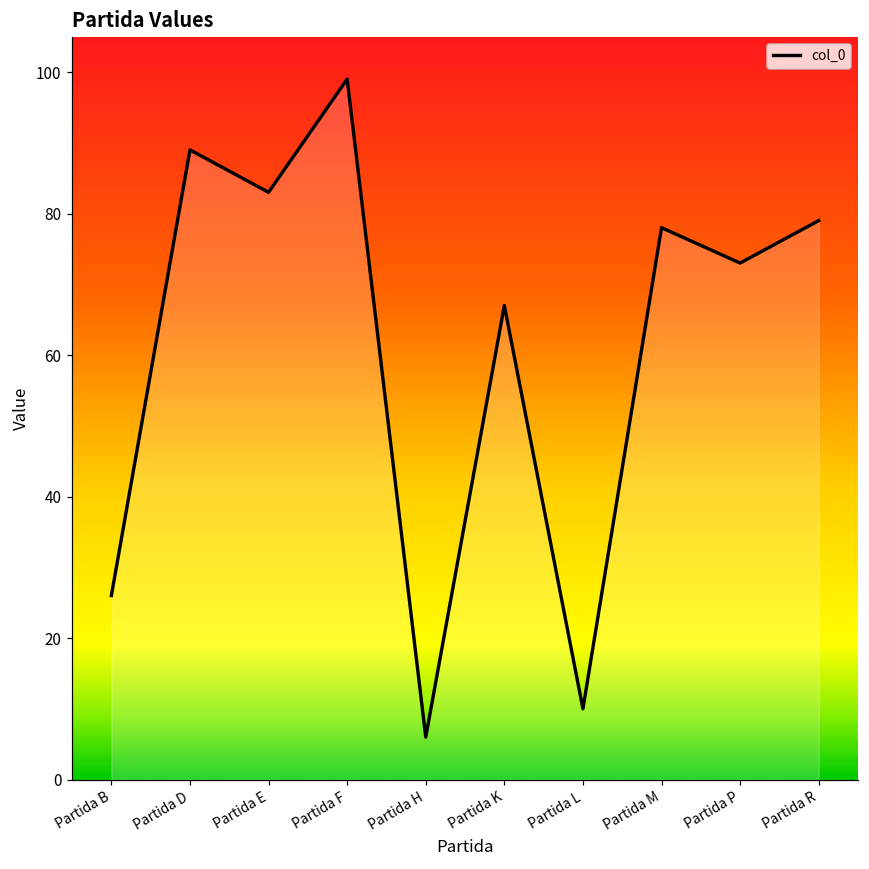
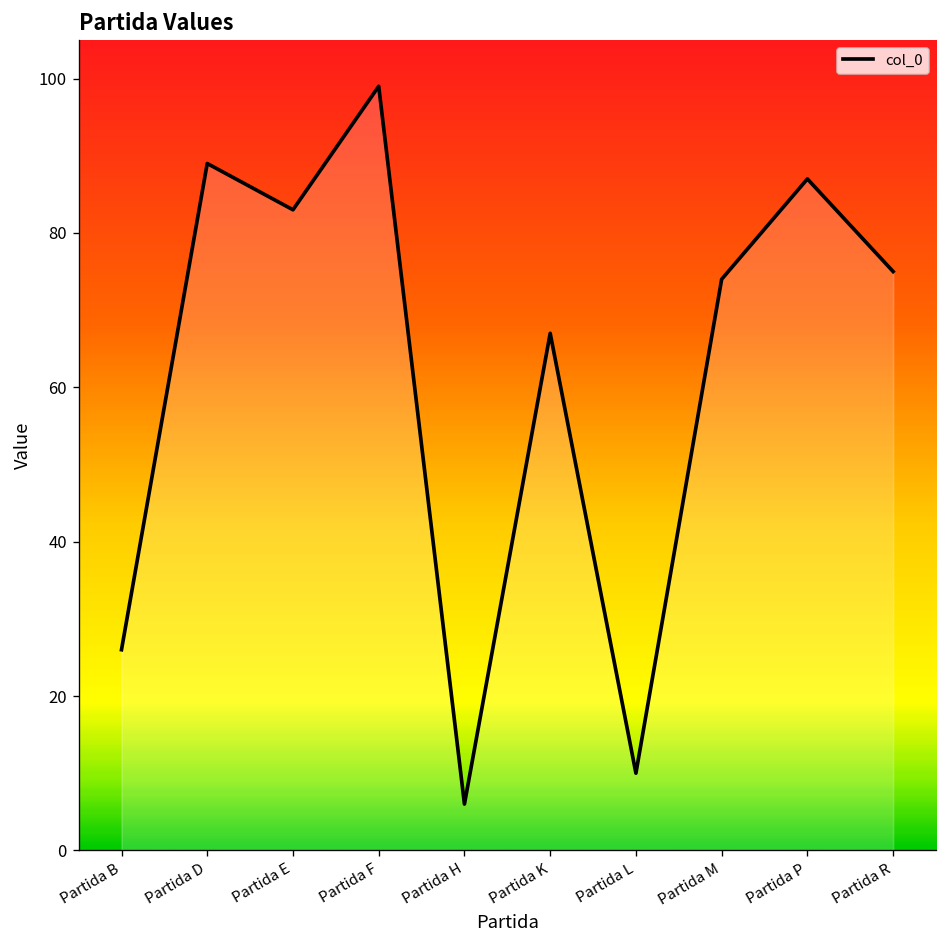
  {
    "Partida B": 26,
    "Partida D": 89,
    "Partida E": 83,
    "Partida F": 99,
    "Partida H": 6,
    "Partida K": 67,
    "Partida L": 10,
-   "Partida M": 78,
-   "Partida P": 73,
-   "Partida R": 79
+   "Partida M": 74,
+   "Partida P": 87,
+   "Partida R": 75
  }
